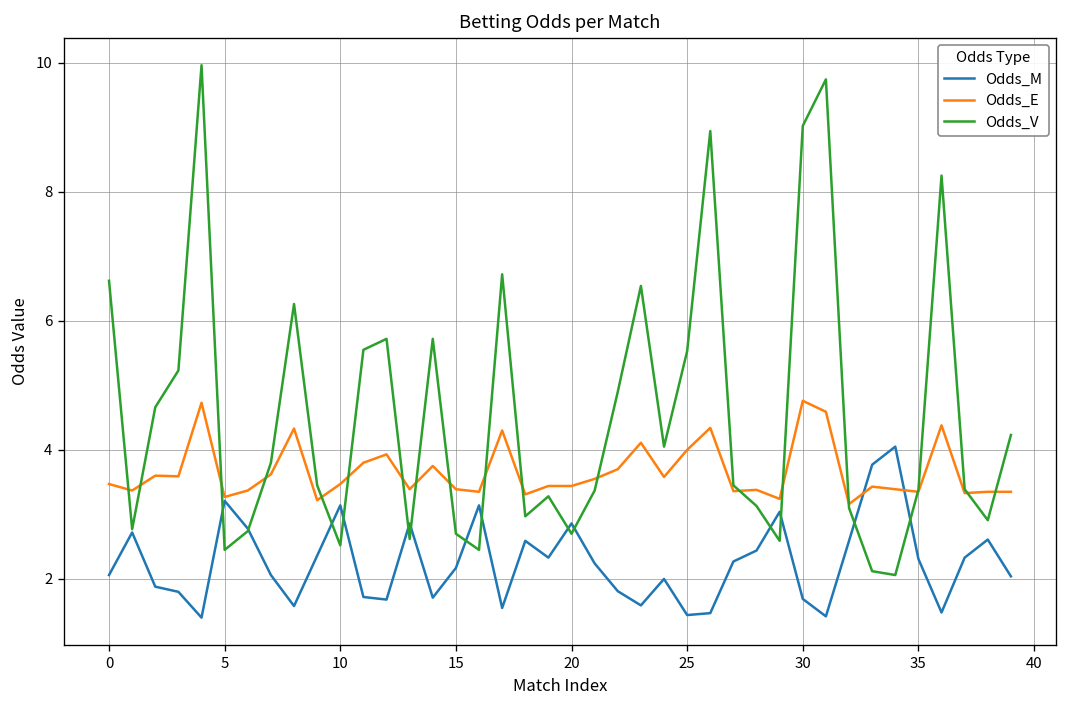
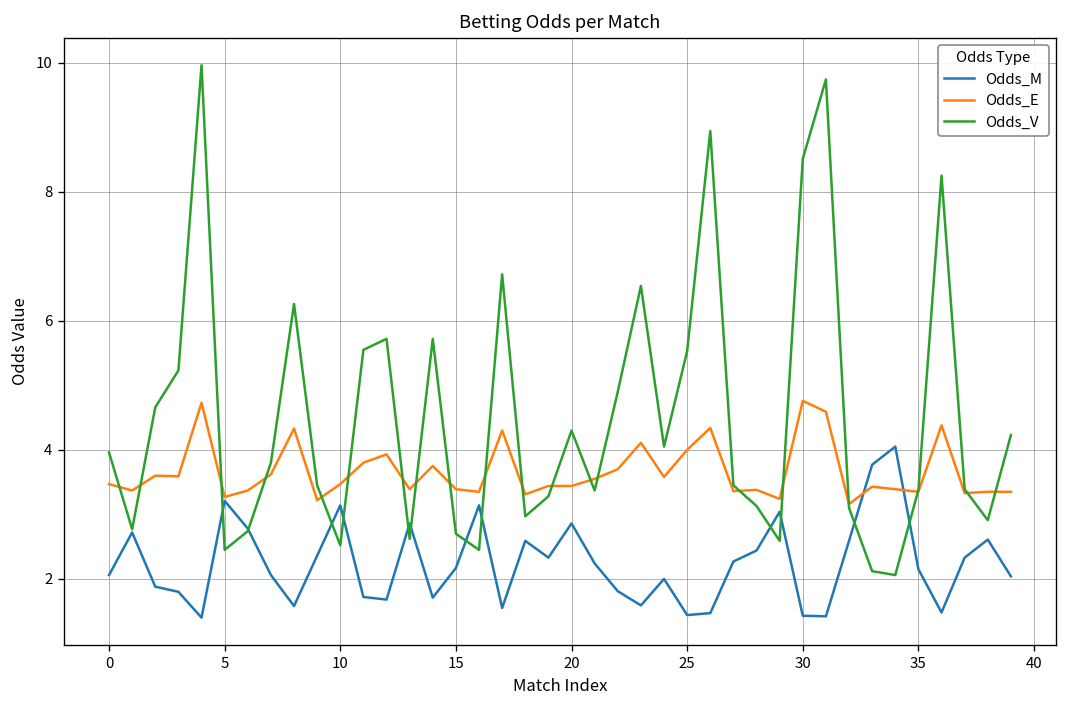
  {
    "Odds_M": {
      "0": 2.1,
      "5": 3.2,
      "10": 3.1,
      "15": 2.2,
      "20": 2.9,
      "25": 1.4,
-     "30": 1.7,
-     "35": 2.3
+     "30": 1.4,
+     "35": 2.2
    },
    "Odds_E": {
      "0": 3.5,
      "5": 3.3,
      "10": 3.5,
      "15": 3.4,
      "20": 3.4,
      "25": 4.0,
      "30": 4.8
    },
    "Odds_V": {
-     "0": 6.6,
+     "0": 4.0,
      "5": 2.5,
      "10": 2.5,
      "15": 2.7,
-     "20": 2.7,
+     "20": 4.3,
      "25": 5.5,
-     "30": 9.0
+     "30": 8.5
    }
  }
